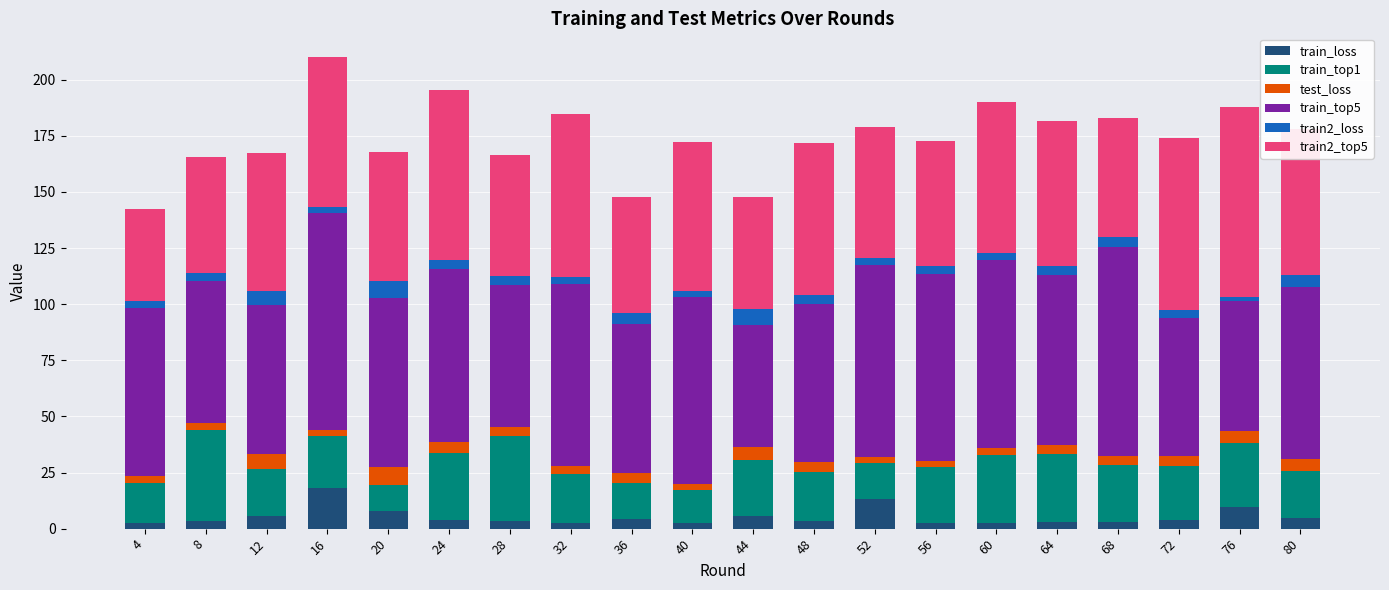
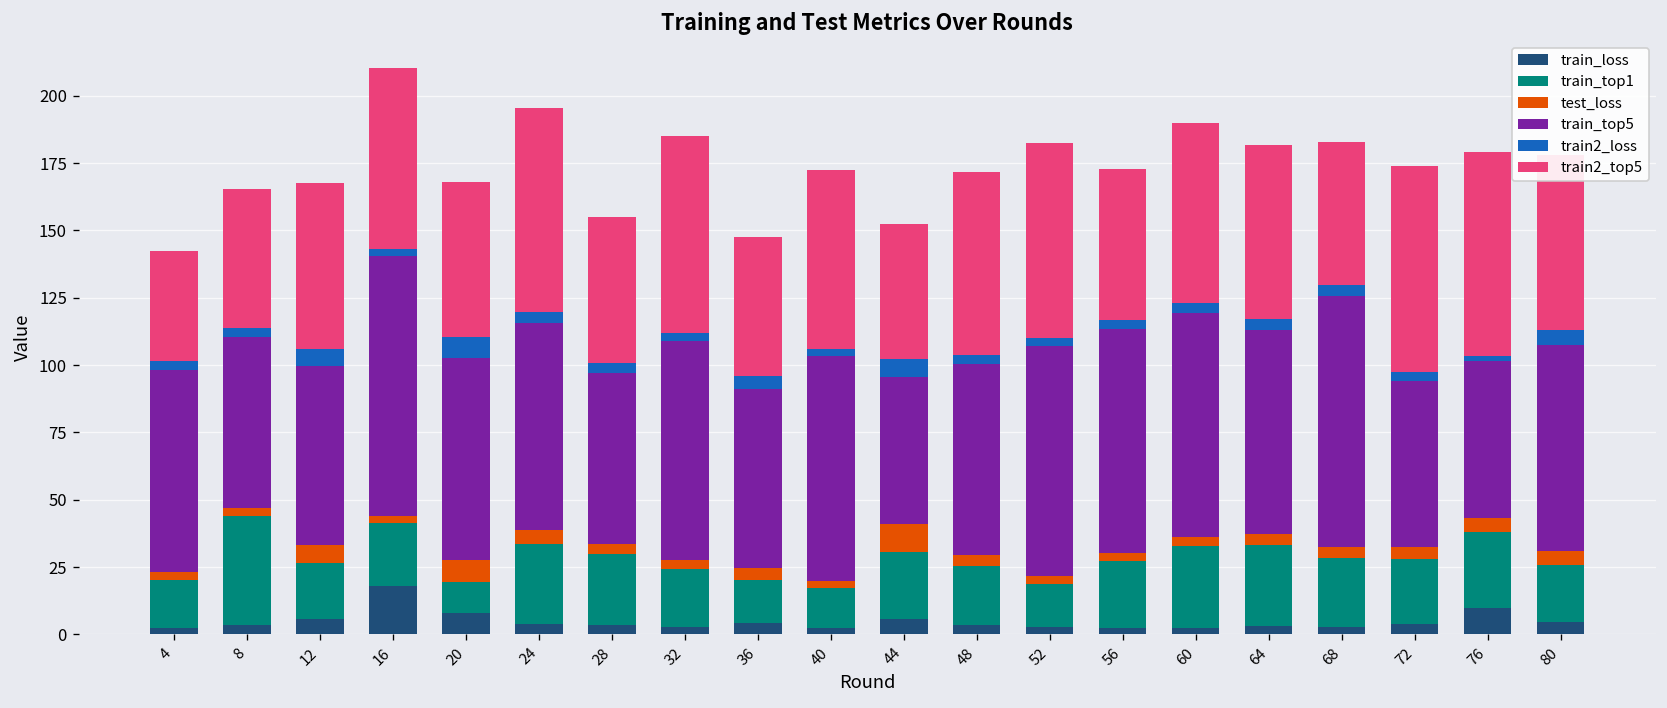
  {
    "train_loss": {
      "4": 3,
      "8": 3,
      "12": 6,
      "16": 18,
      "20": 8,
      "24": 4,
      "28": 3,
      "32": 3,
      "36": 4,
      "40": 2,
      "44": 6,
      "48": 3,
-     "52": 13,
+     "52": 3,
      "56": 2,
      "60": 2,
      "64": 3,
      "68": 3,
      "72": 4,
      "76": 10,
      "80": 5
    },
    "train_top1": {
      "4": 18,
      "8": 40,
      "12": 21,
      "16": 23,
      "20": 12,
      "24": 30,
-     "28": 38,
+     "28": 26,
      "32": 22,
      "36": 16,
      "40": 15,
      "44": 25,
      "48": 22,
      "52": 16,
      "56": 25,
      "60": 31,
      "64": 30,
      "68": 26,
      "72": 24,
      "76": 28,
      "80": 21
    },
    "test_loss": {
      "4": 3,
      "8": 3,
      "12": 7,
      "16": 3,
      "20": 8,
      "24": 5,
      "28": 4,
      "32": 3,
      "36": 4,
      "40": 3,
-     "44": 6,
+     "44": 10,
      "48": 4,
      "52": 3,
      "56": 3,
      "60": 3,
      "64": 4,
      "68": 4,
      "72": 4,
      "76": 5,
      "80": 5
    },
    "train_top5": {
      "4": 75,
      "8": 63,
      "12": 67,
      "16": 96,
      "20": 75,
      "24": 77,
      "28": 63,
      "32": 81,
      "36": 66,
      "40": 83,
      "44": 54,
      "48": 71,
      "52": 85,
      "56": 83,
      "60": 83,
      "64": 76,
      "68": 93,
      "72": 62,
      "76": 58,
      "80": 77
    },
    "train2_loss": {
      "4": 3,
      "8": 4,
      "12": 6,
      "16": 3,
      "20": 8,
      "24": 4,
      "28": 4,
      "32": 3,
      "36": 5,
      "40": 3,
      "44": 7,
      "48": 4,
      "52": 3,
      "56": 3,
      "60": 4,
      "64": 4,
      "68": 4,
      "72": 3,
      "76": 2,
      "80": 5
    },
    "train2_top5": {
      "4": 41,
      "8": 52,
      "12": 61,
      "16": 67,
      "20": 57,
      "24": 76,
      "28": 54,
      "32": 73,
      "36": 52,
      "40": 66,
      "44": 50,
      "48": 68,
-     "52": 59,
+     "52": 72,
      "56": 56,
      "60": 67,
      "64": 65,
      "68": 53,
      "72": 77,
-     "76": 85
+     "76": 76
    }
  }
